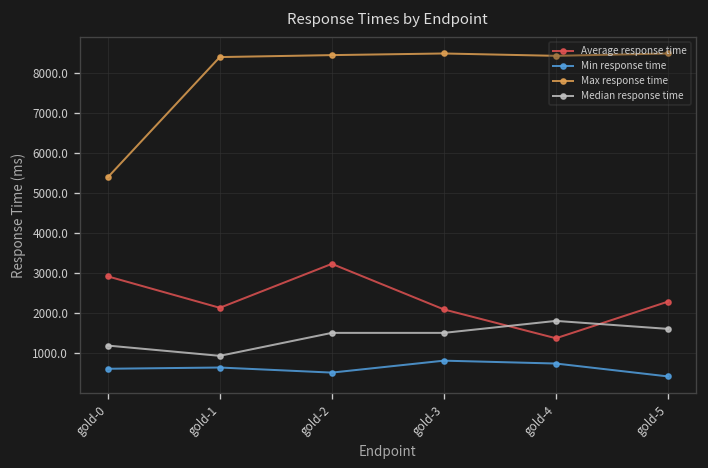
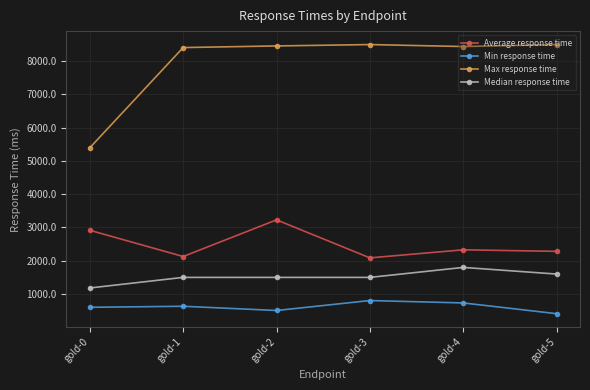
  {
    "Average response time": {
      "gold-0": 2900,
      "gold-1": 2100,
      "gold-2": 3200,
      "gold-3": 2100,
-     "gold-4": 1400,
+     "gold-4": 2300,
      "gold-5": 2300
    },
    "Min response time": {
      "gold-0": 600,
      "gold-1": 600,
      "gold-2": 500,
      "gold-3": 800,
      "gold-4": 700,
      "gold-5": 400
    },
    "Max response time": {
      "gold-0": 5400,
      "gold-1": 8400,
      "gold-2": 8500,
      "gold-3": 8500
    },
    "Median response time": {
      "gold-0": 1200,
-     "gold-1": 900,
+     "gold-1": 1500,
      "gold-2": 1500,
      "gold-3": 1500,
      "gold-4": 1800,
      "gold-5": 1600
    }
  }
